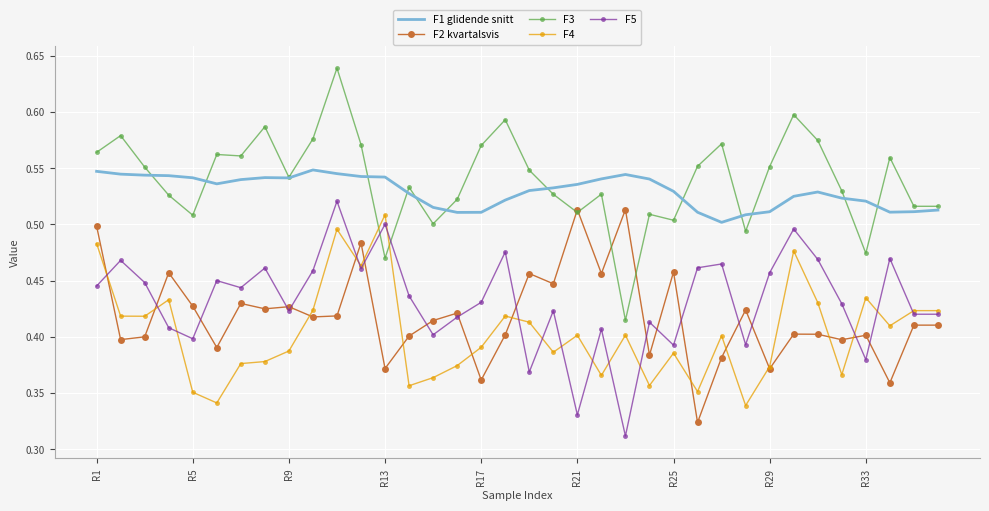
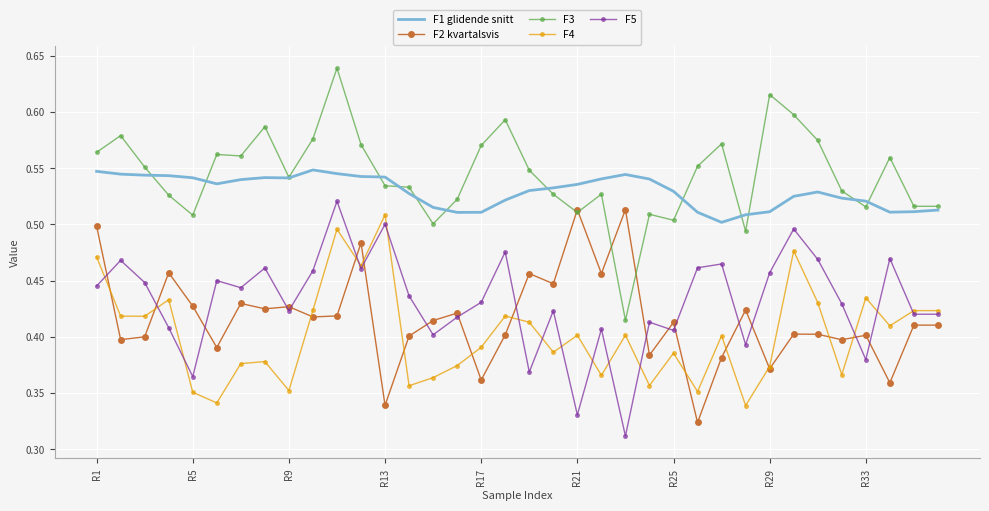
  {
    "F1 glidende snitt": {
      "R1": 0.547,
      "R5": 0.541,
      "R13": 0.542,
      "R17": 0.511,
      "R21": 0.536,
      "R25": 0.529,
      "R29": 0.511,
      "R33": 0.521
    },
    "F2 kvartalsvis": {
      "R1": 0.498,
      "R5": 0.427,
      "R9": 0.427,
-     "R13": 0.372,
+     "R13": 0.339,
      "R17": 0.362,
      "R21": 0.513,
-     "R25": 0.458,
+     "R25": 0.413,
      "R33": 0.401
    },
    "F3": {
      "R1": 0.564,
      "R5": 0.508,
-     "R13": 0.470,
+     "R13": 0.534,
      "R17": 0.570,
      "R21": 0.511,
      "R25": 0.504,
-     "R29": 0.551,
-     "R33": 0.474
+     "R29": 0.615,
+     "R33": 0.516
    },
    "F4": {
-     "R1": 0.483,
+     "R1": 0.471,
      "R5": 0.351,
-     "R9": 0.387,
+     "R9": 0.352,
      "R13": 0.509,
      "R17": 0.391,
      "R21": 0.401,
      "R25": 0.385,
      "R33": 0.435
    },
    "F5": {
      "R1": 0.445,
-     "R5": 0.398,
+     "R5": 0.365,
      "R9": 0.423,
      "R13": 0.500,
      "R17": 0.431,
      "R21": 0.331,
-     "R25": 0.393,
+     "R25": 0.406,
      "R29": 0.457,
      "R33": 0.380
    }
  }
